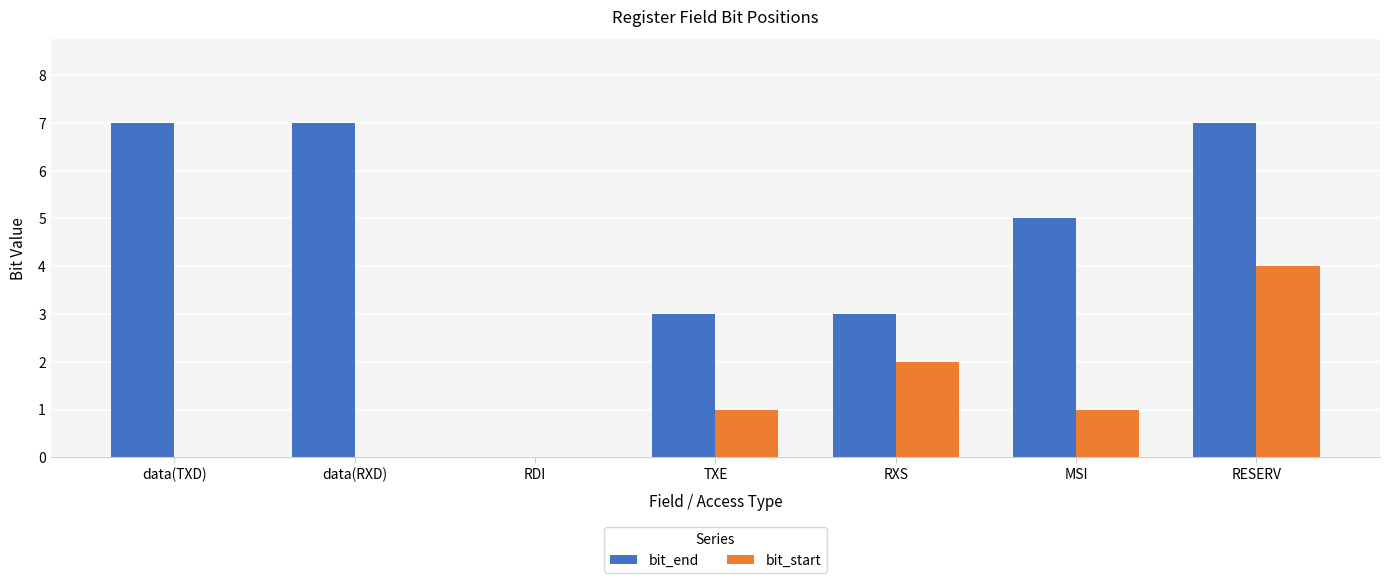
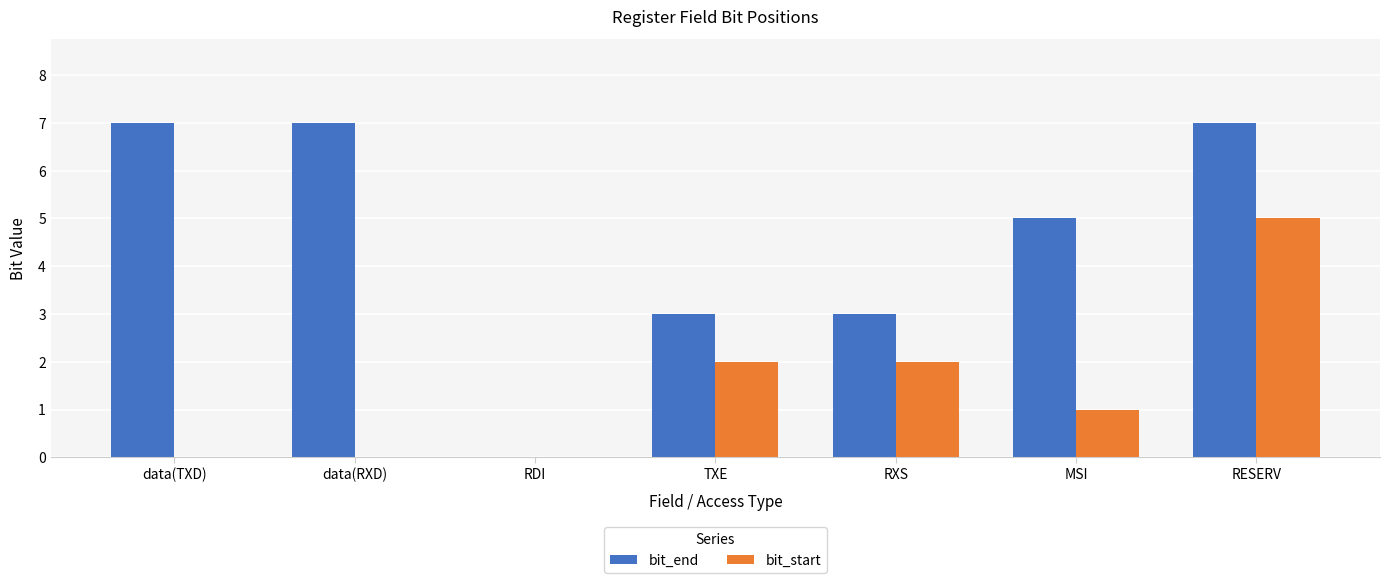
  {
    "bit_end": {
      "data(TXD)": 7,
      "data(RXD)": 7,
      "RDI": 0,
      "TXE": 3,
      "RXS": 3,
      "MSI": 5,
      "RESERV": 7
    },
    "bit_start": {
      "data(TXD)": 0,
      "data(RXD)": 0,
      "RDI": 0,
-     "TXE": 1,
+     "TXE": 2,
      "RXS": 2,
      "MSI": 1,
-     "RESERV": 4
+     "RESERV": 5
    }
  }
